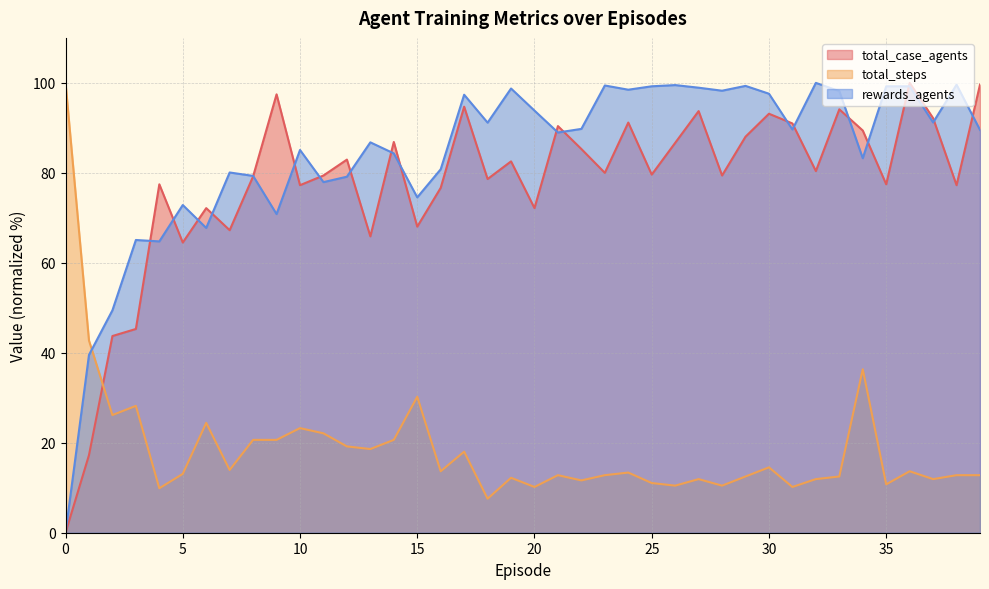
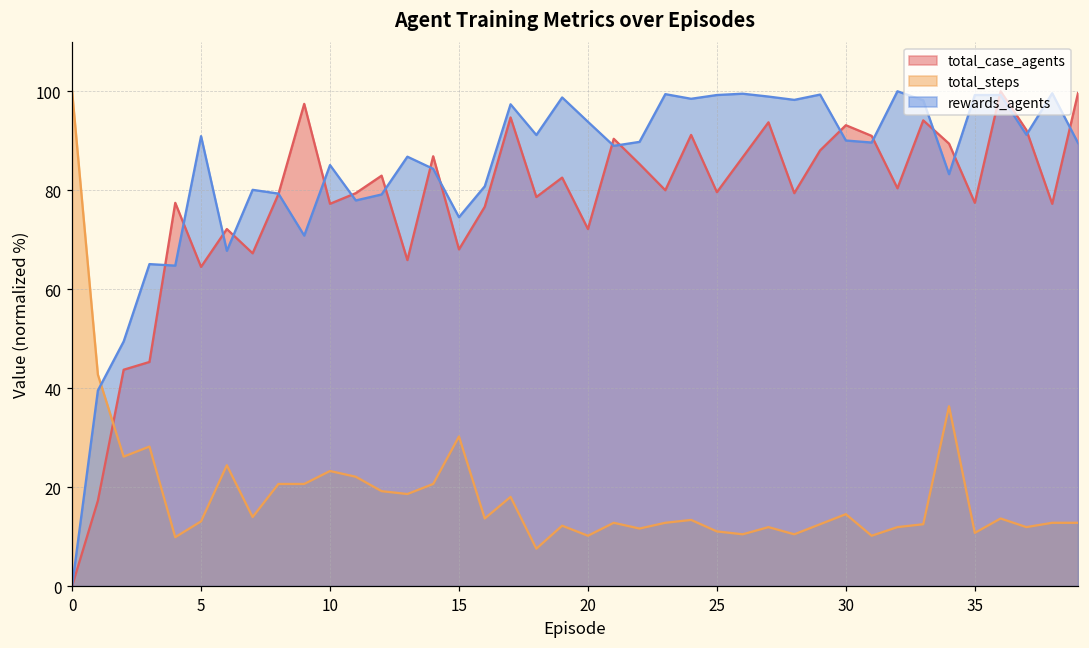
  {
    "rewards_agents": {
-     "5": 73,
+     "5": 91,
      "10": 85,
      "15": 75,
      "20": 94,
      "25": 99,
-     "30": 98
+     "30": 90
    }
  }
